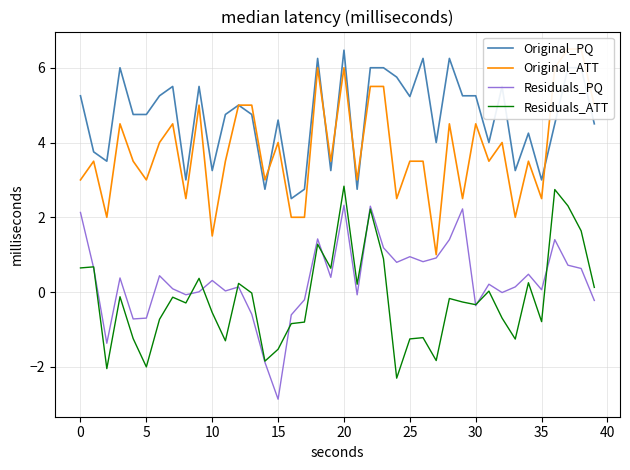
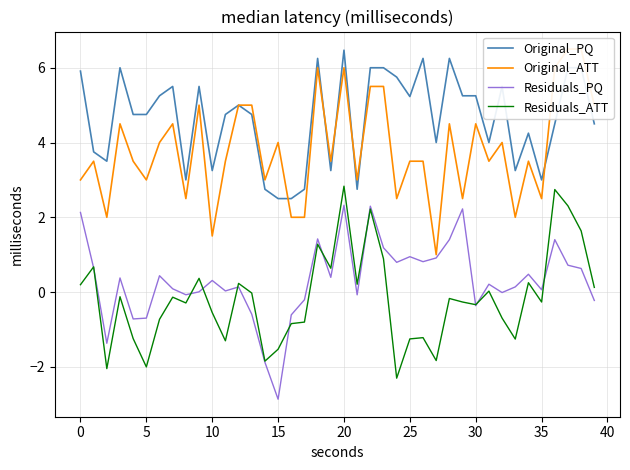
  {
    "Original_PQ": {
-     "0": 5.3,
+     "0": 5.9,
      "5": 4.8,
      "10": 3.3,
-     "15": 4.6,
+     "15": 2.5,
      "20": 6.5,
      "25": 5.2,
      "30": 5.3,
      "35": 3.0
    },
    "Original_ATT": {
      "0": 3.0,
      "5": 3.0,
      "10": 1.5,
      "15": 4.0,
      "20": 6.0,
      "25": 3.5,
      "30": 4.5,
      "35": 2.5
    },
    "Residuals_PQ": {
      "0": 2.1,
      "5": -0.7,
      "10": 0.3,
      "15": -2.9,
      "20": 2.3,
      "25": 0.9,
      "35": 0.1
    },
    "Residuals_ATT": {
-     "0": 0.6,
+     "0": 0.2,
      "5": -2.0,
      "10": -0.5,
      "15": -1.5,
      "20": 2.8,
      "25": -1.3,
-     "35": -0.8
+     "35": -0.3
    }
  }
